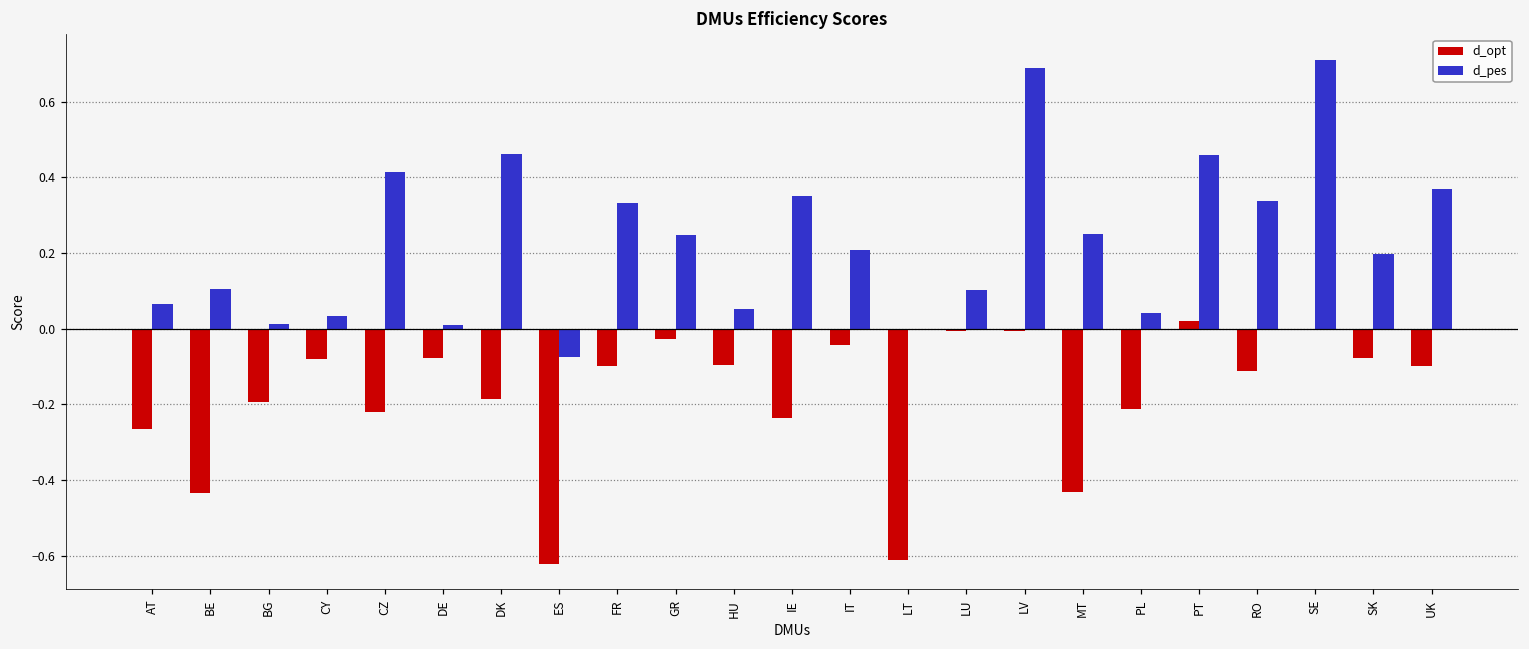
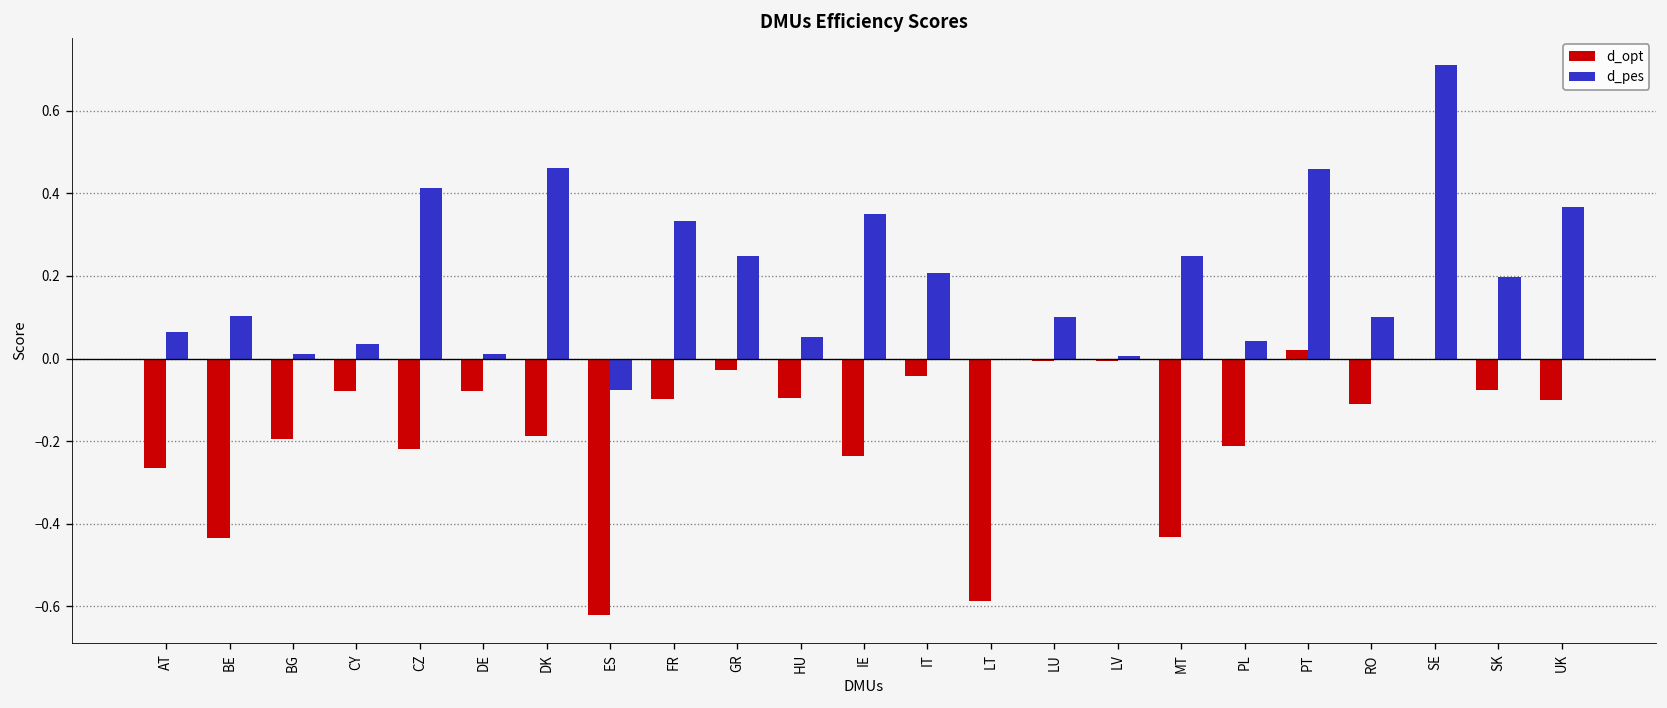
  {
    "d_opt": {
      "AT": -0.26,
      "BE": -0.43,
      "BG": -0.19,
      "CY": -0.08,
      "CZ": -0.22,
      "DE": -0.08,
      "DK": -0.19,
      "ES": -0.62,
      "FR": -0.10,
      "GR": -0.03,
      "HU": -0.10,
      "IE": -0.24,
      "IT": -0.04,
-     "LT": -0.61,
+     "LT": -0.59,
      "MT": -0.43,
      "PL": -0.21,
      "PT": 0.02,
      "RO": -0.11,
      "SK": -0.08,
      "UK": -0.10
    },
    "d_pes": {
      "AT": 0.07,
      "BE": 0.10,
      "BG": 0.01,
      "CY": 0.03,
      "CZ": 0.41,
      "DE": 0.01,
      "DK": 0.46,
      "ES": -0.08,
      "FR": 0.33,
      "GR": 0.25,
      "HU": 0.05,
      "IE": 0.35,
      "IT": 0.21,
      "LU": 0.10,
-     "LV": 0.69,
+     "LV": 0.01,
      "MT": 0.25,
      "PL": 0.04,
      "PT": 0.46,
-     "RO": 0.34,
+     "RO": 0.10,
      "SE": 0.71,
      "SK": 0.20,
      "UK": 0.37
    }
  }
